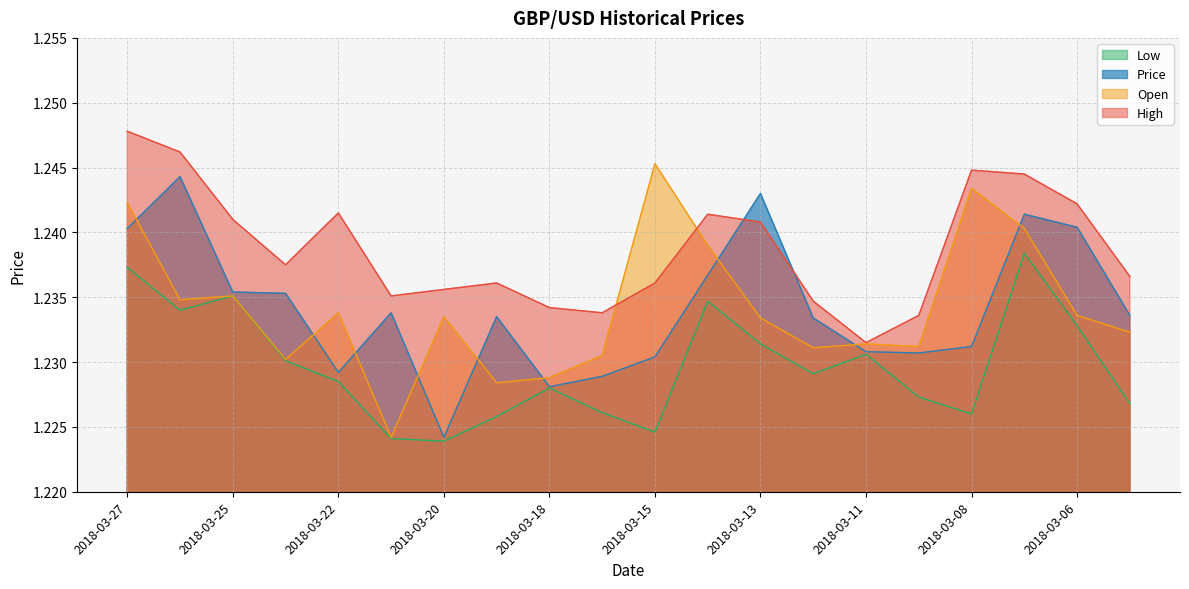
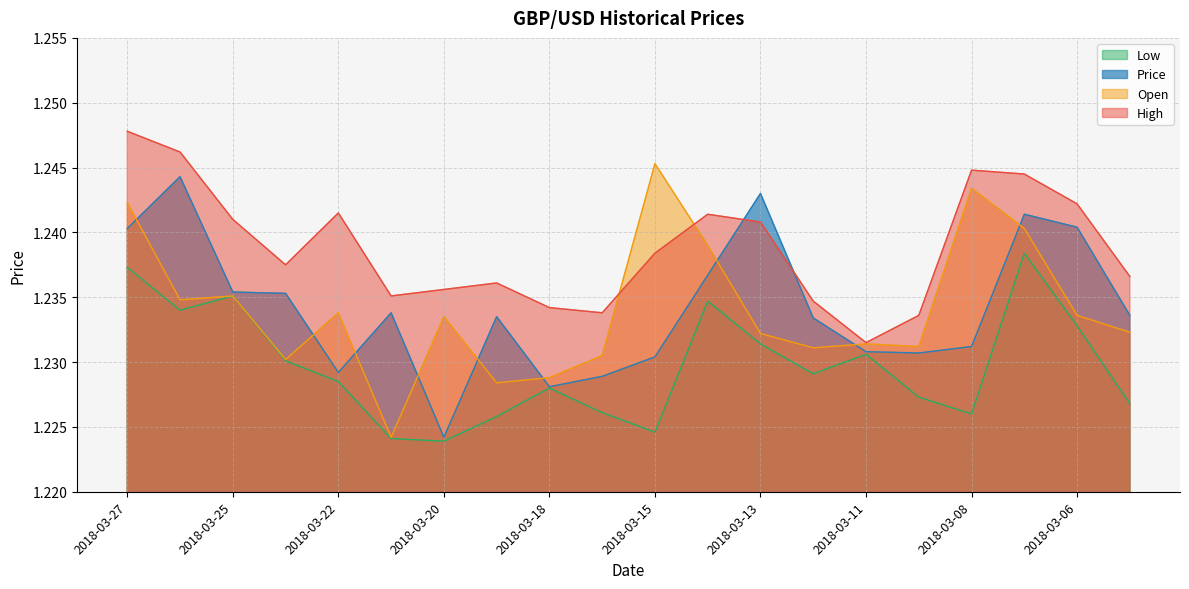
  {
    "Low": {
      "2018-03-27": 1.2373,
      "2018-03-22": 1.2285,
      "2018-03-20": 1.2239,
      "2018-03-15": 1.2246,
      "2018-03-13": 1.2314,
      "2018-03-11": 1.2306,
      "2018-03-08": 1.2260,
      "2018-03-06": 1.2328
    },
    "Price": {
      "2018-03-27": 1.2403,
      "2018-03-25": 1.2354,
      "2018-03-22": 1.2292,
      "2018-03-20": 1.2242,
      "2018-03-15": 1.2304,
      "2018-03-13": 1.2430,
      "2018-03-11": 1.2308,
      "2018-03-08": 1.2312,
      "2018-03-06": 1.2404
    },
    "Open": {
      "2018-03-27": 1.2423,
      "2018-03-22": 1.2338,
      "2018-03-20": 1.2335,
      "2018-03-18": 1.2288,
      "2018-03-15": 1.2453,
-     "2018-03-13": 1.2334,
+     "2018-03-13": 1.2322,
      "2018-03-08": 1.2434,
      "2018-03-06": 1.2336
    },
    "High": {
      "2018-03-27": 1.2478,
      "2018-03-25": 1.2410,
      "2018-03-22": 1.2415,
      "2018-03-20": 1.2356,
      "2018-03-18": 1.2342,
-     "2018-03-15": 1.2361,
+     "2018-03-15": 1.2384,
      "2018-03-13": 1.2408,
      "2018-03-08": 1.2448,
      "2018-03-06": 1.2422
    }
  }
